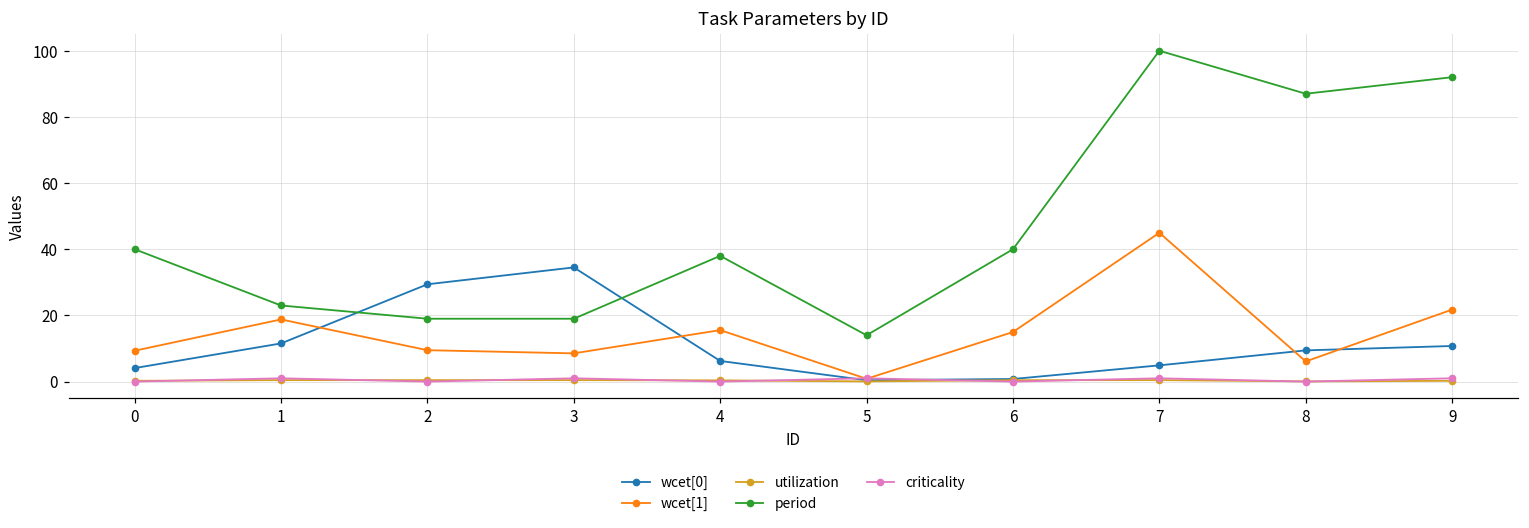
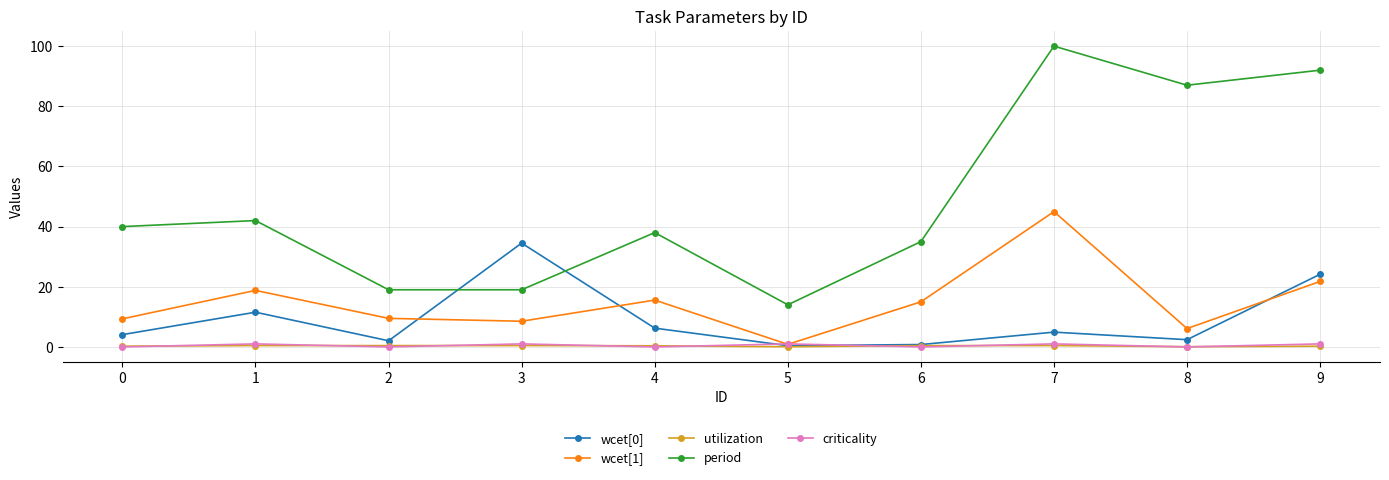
  {
    "wcet[0]": {
      "0": 4,
      "1": 12,
-     "2": 29,
+     "2": 2,
      "3": 35,
      "4": 6,
      "7": 5,
-     "8": 9,
-     "9": 11
+     "8": 2,
+     "9": 24
    },
    "period": {
      "0": 40,
-     "1": 23,
+     "1": 42,
      "2": 19,
      "3": 19,
      "4": 38,
      "5": 14,
-     "6": 40,
+     "6": 35,
      "7": 100,
      "8": 87,
      "9": 92
    }
  }
